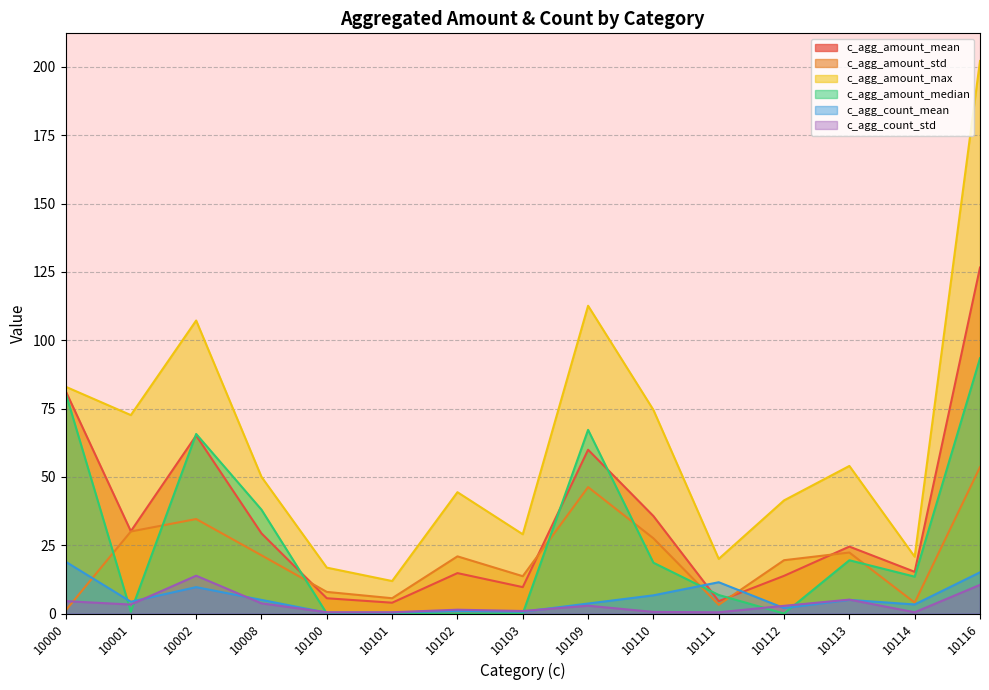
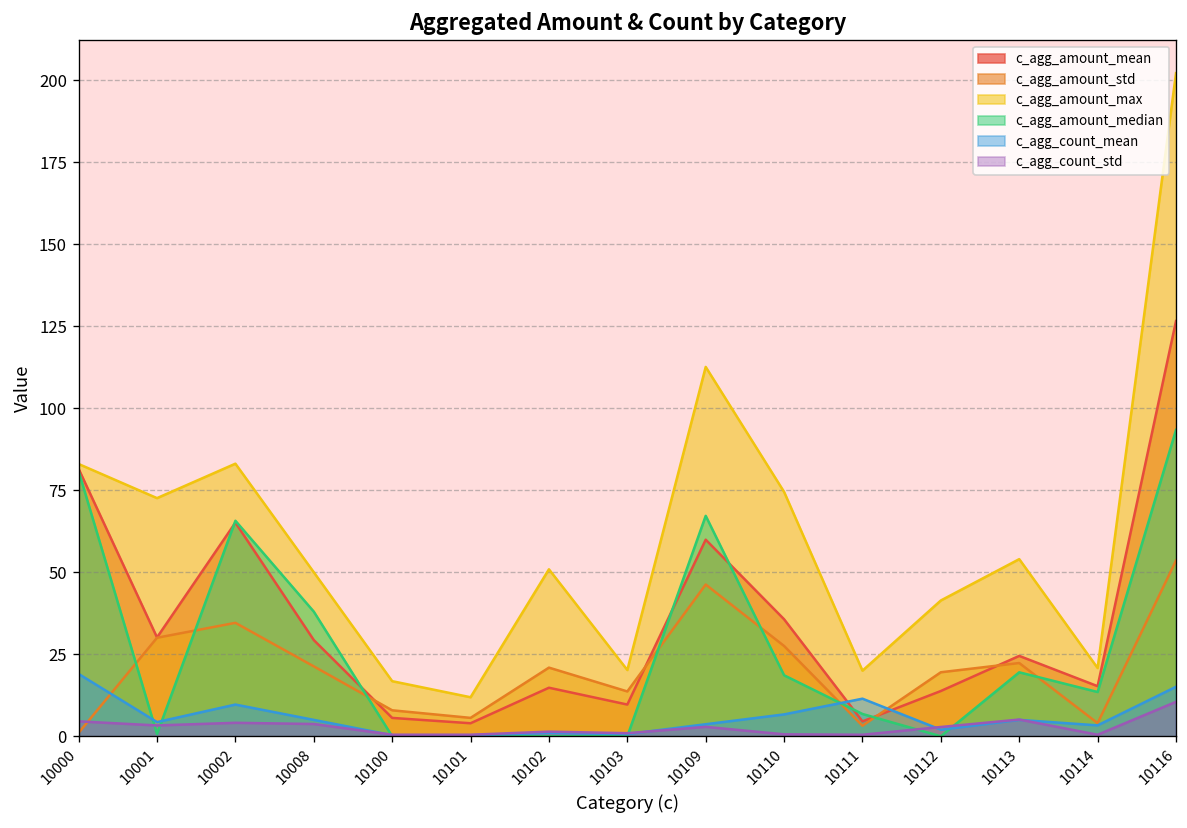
  {
    "c_agg_amount_max": {
      "10000": 83,
      "10001": 73,
-     "10002": 107,
+     "10002": 83,
      "10008": 50,
      "10100": 17,
      "10101": 12,
-     "10102": 44,
-     "10103": 29,
+     "10102": 51,
+     "10103": 20,
      "10109": 113,
      "10110": 75,
      "10111": 20,
      "10112": 41,
      "10113": 54,
      "10114": 21,
      "10116": 202
    },
    "c_agg_amount_median": {
      "10001": 1,
      "10008": 38,
      "10102": 0,
      "10109": 67,
      "10110": 19,
      "10111": 7,
      "10112": 0,
      "10113": 20,
      "10114": 14,
      "10116": 93
    },
    "c_agg_count_mean": {
      "10000": 19,
      "10001": 4,
      "10002": 10,
      "10008": 5,
      "10110": 7,
      "10111": 11,
      "10116": 15
    },
    "c_agg_count_std": {
      "10000": 5,
      "10001": 3,
-     "10002": 14,
+     "10002": 4,
      "10008": 4,
      "10110": 1,
      "10111": 0,
      "10114": 0,
      "10116": 11
    }
  }
